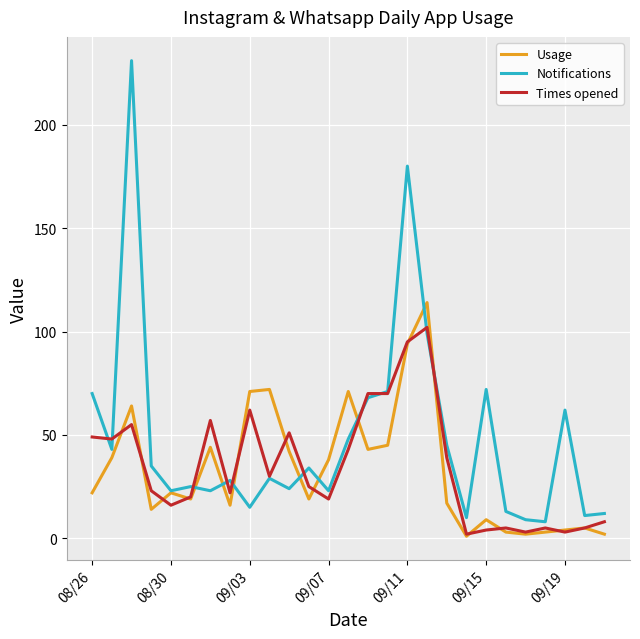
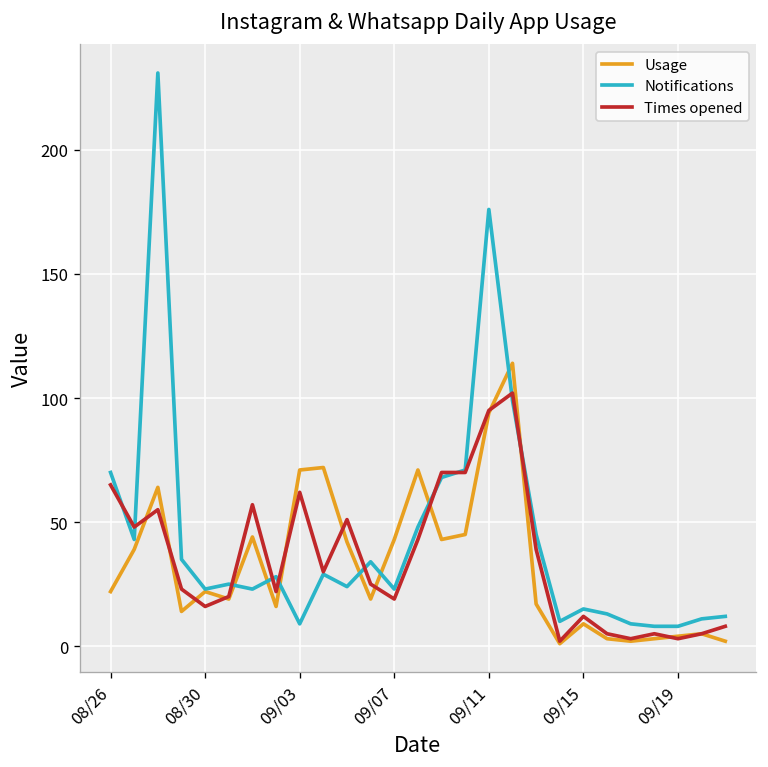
  {
    "Usage": {
      "08/26": 22,
      "09/03": 71,
-     "09/07": 38,
+     "09/07": 43,
      "09/15": 9
    },
    "Notifications": {
      "08/26": 70,
-     "09/03": 15,
+     "09/03": 9,
      "09/07": 23,
-     "09/11": 180,
-     "09/15": 72,
-     "09/19": 62
+     "09/11": 176,
+     "09/15": 15,
+     "09/19": 8
    },
    "Times opened": {
-     "08/26": 49,
+     "08/26": 65,
      "08/30": 16,
      "09/03": 62,
      "09/07": 19,
-     "09/15": 4
+     "09/15": 12
    }
  }
